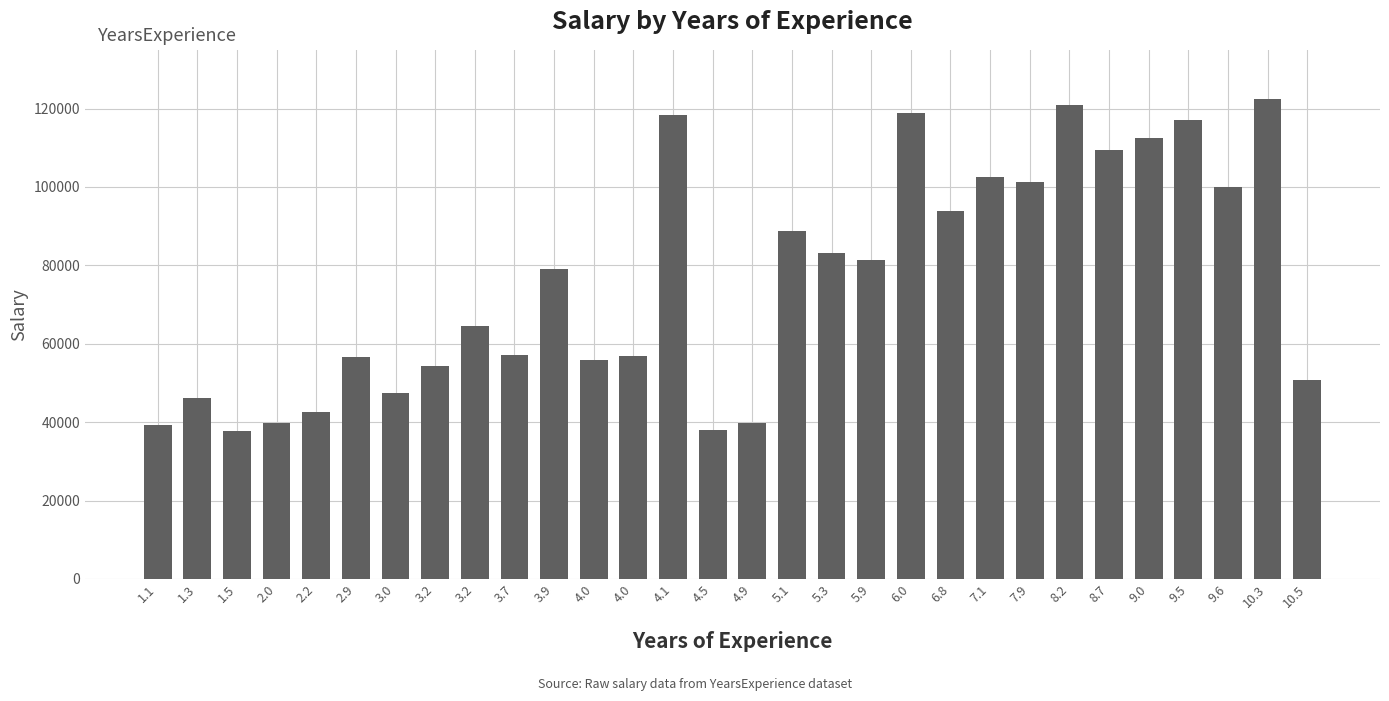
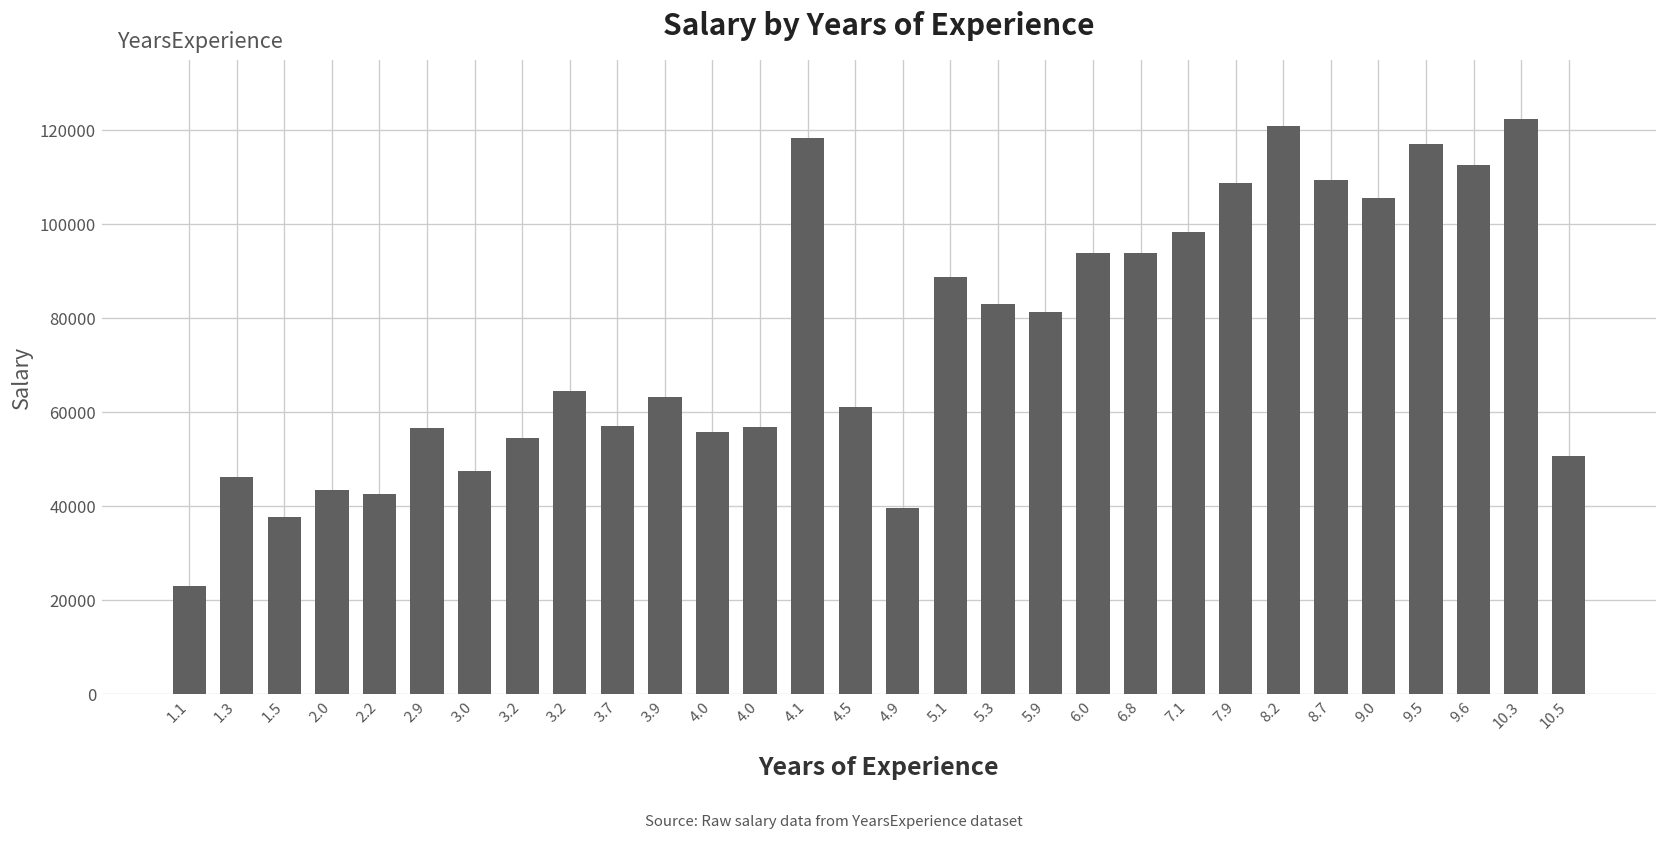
  {
-   "1.1": 39000,
+   "1.1": 23000,
    "1.3": 46000,
    "1.5": 38000,
-   "2.0": 40000,
+   "2.0": 44000,
    "2.2": 43000,
    "2.9": 57000,
    "3.0": 48000,
    "3.7": 57000,
-   "3.9": 79000,
+   "3.9": 63000,
    "4.1": 118000,
-   "4.5": 38000,
+   "4.5": 61000,
    "4.9": 40000,
    "5.1": 89000,
    "5.3": 83000,
    "5.9": 81000,
-   "6.0": 119000,
+   "6.0": 94000,
    "6.8": 94000,
-   "7.1": 103000,
-   "7.9": 101000,
+   "7.1": 98000,
+   "7.9": 109000,
    "8.2": 121000,
    "8.7": 109000,
-   "9.0": 112000,
+   "9.0": 106000,
    "9.5": 117000,
-   "9.6": 100000,
+   "9.6": 113000,
    "10.3": 122000,
    "10.5": 51000
  }
